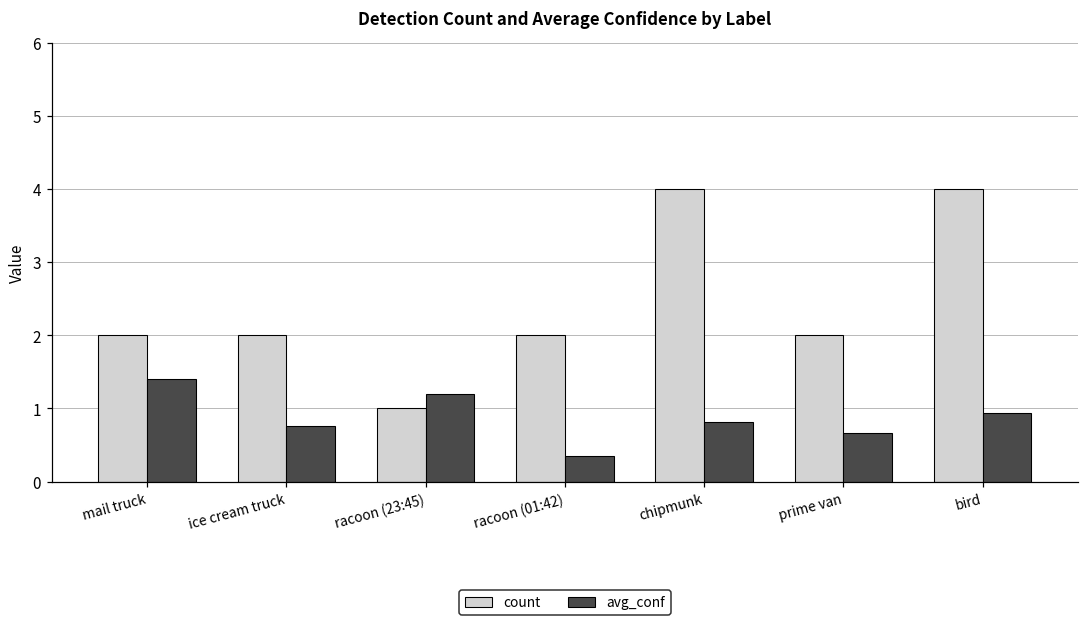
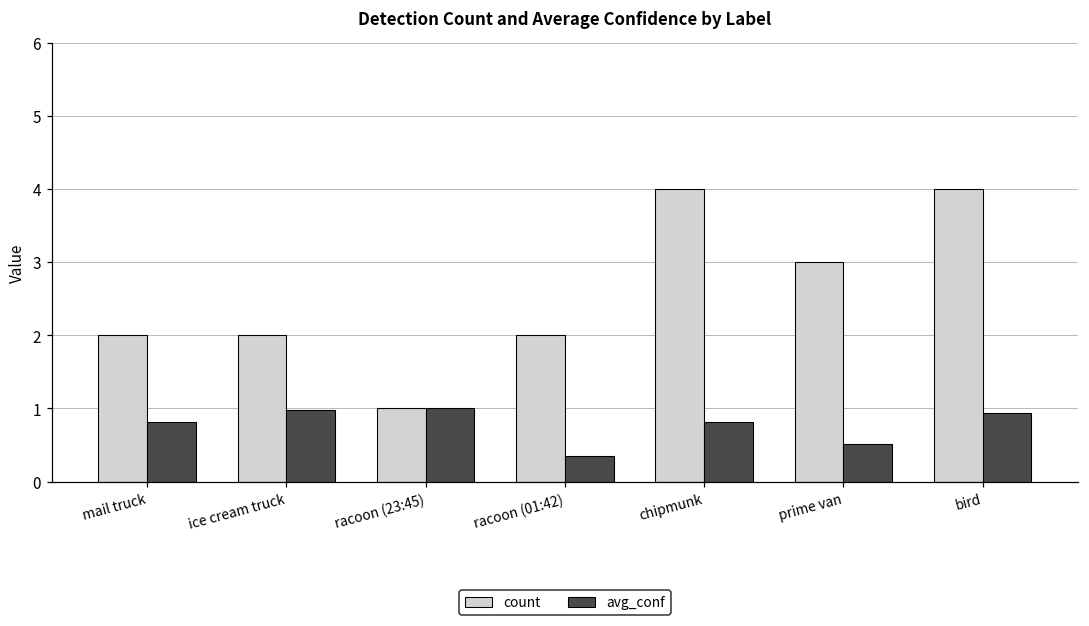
  {
    "count": {
      "mail truck": 2,
      "ice cream truck": 2,
      "racoon (23:45)": 1,
      "racoon (01:42)": 2,
      "chipmunk": 4,
-     "prime van": 2,
+     "prime van": 3,
      "bird": 4
    },
    "avg_conf": {
-     "mail truck": 1.4,
-     "ice cream truck": 0.8,
-     "racoon (23:45)": 1.2,
+     "mail truck": 0.8,
+     "ice cream truck": 1.0,
+     "racoon (23:45)": 1.0,
      "racoon (01:42)": 0.4,
      "chipmunk": 0.8,
-     "prime van": 0.7,
+     "prime van": 0.5,
      "bird": 0.9
    }
  }
